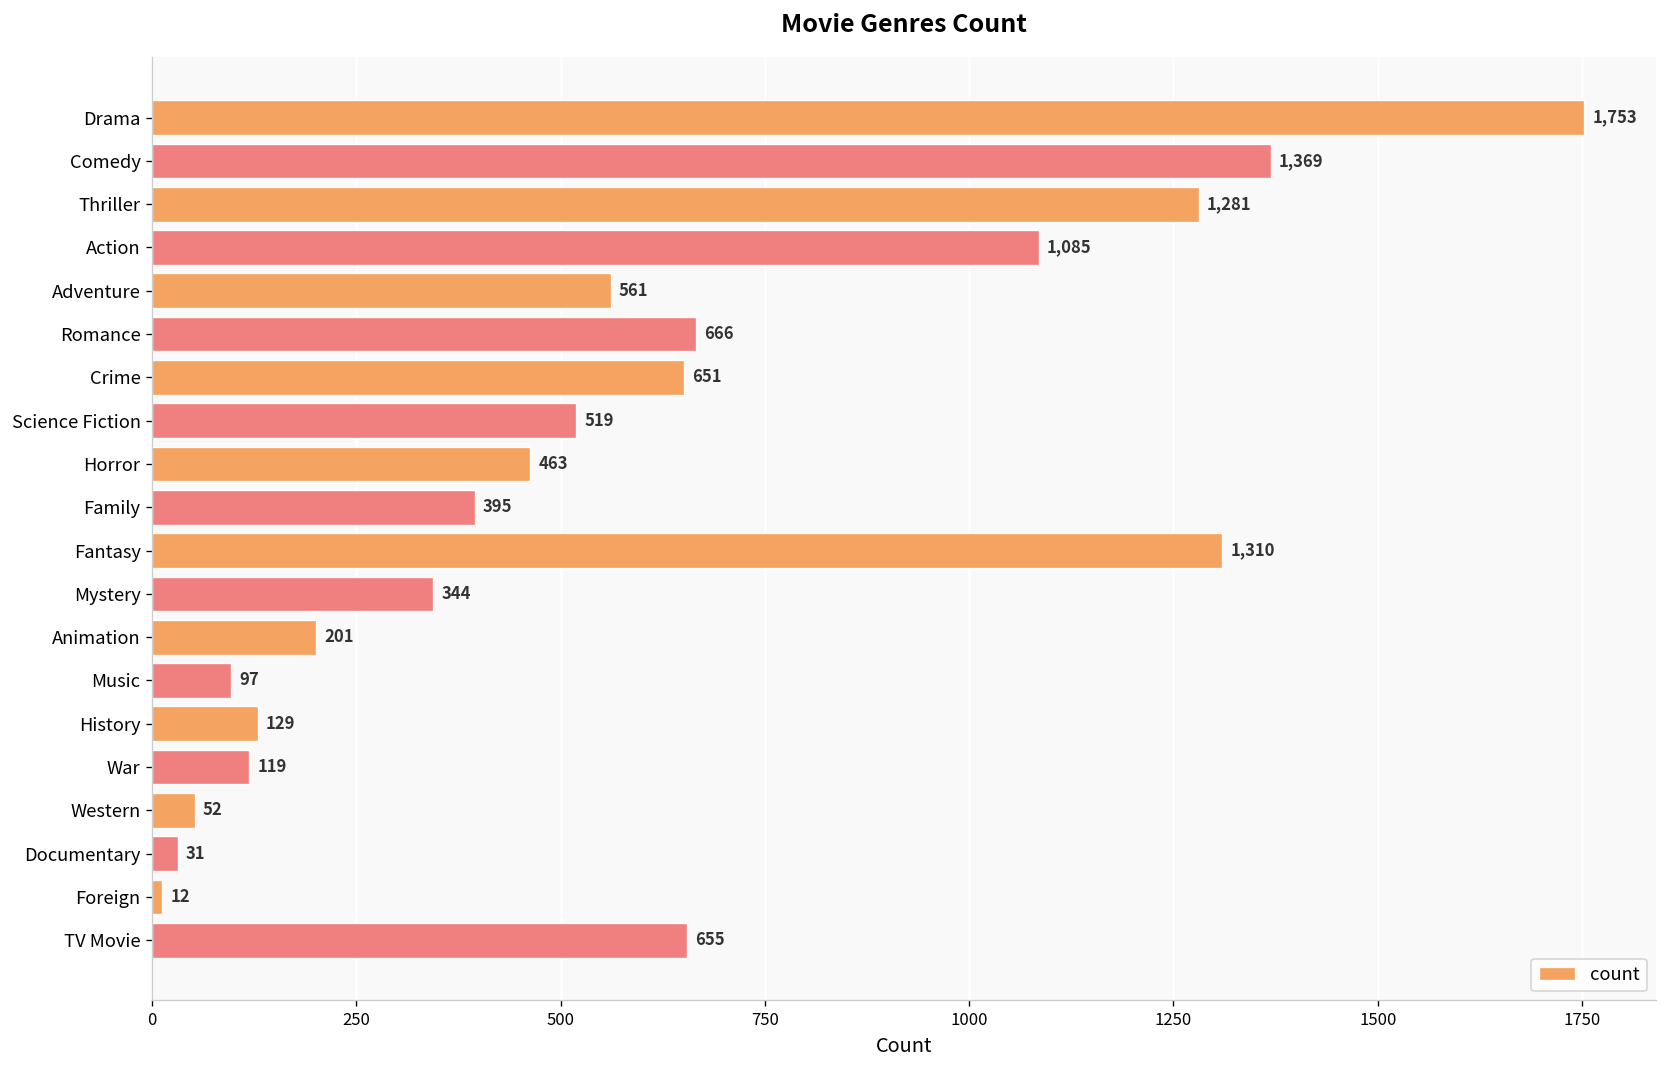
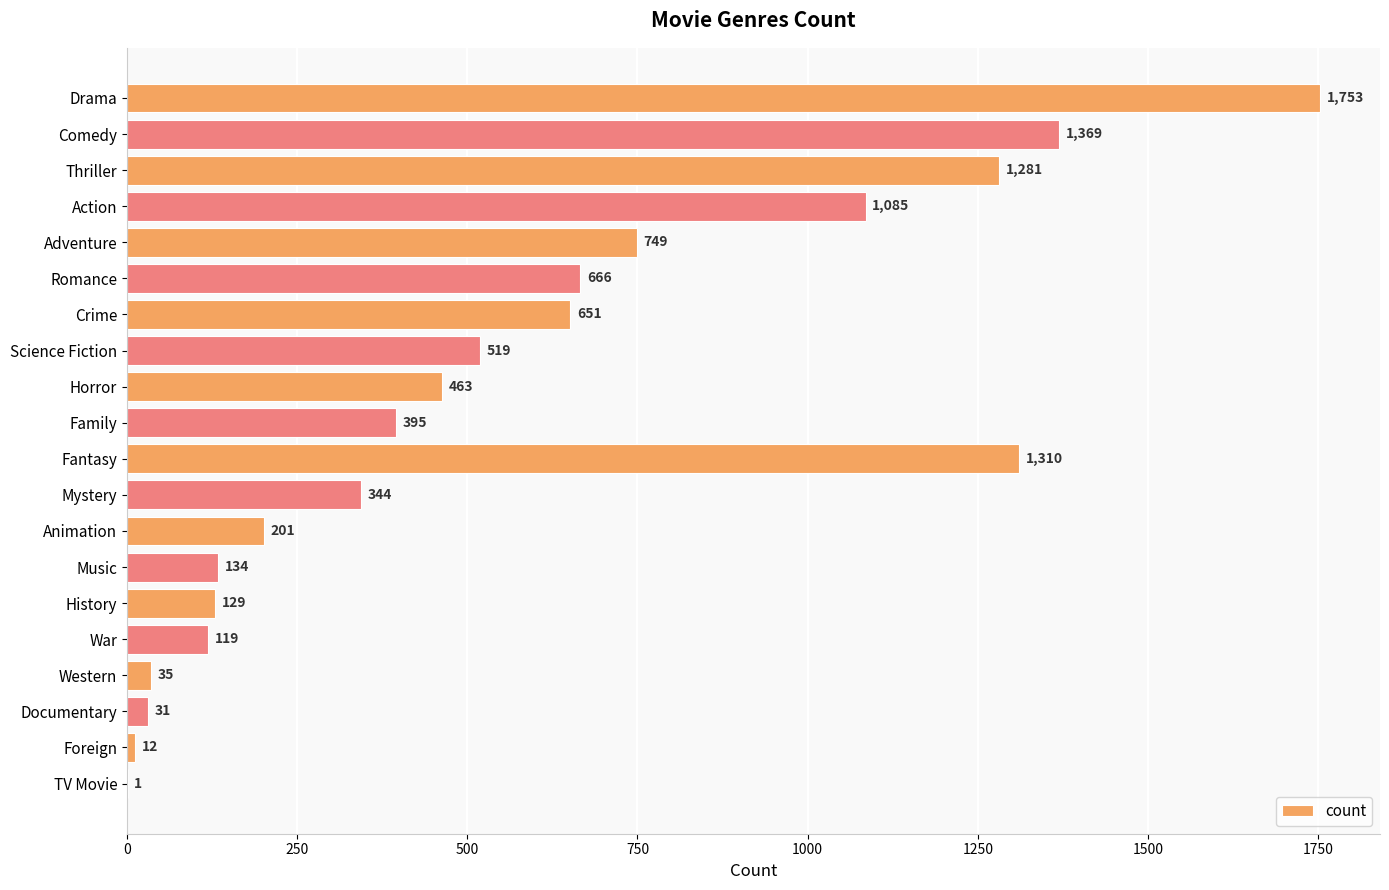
  {
    "Drama": "1,753",
    "Comedy": "1,369",
    "Thriller": "1,281",
    "Action": "1,085",
-   "Adventure": "561",
+   "Adventure": "749",
    "Romance": "666",
    "Crime": "651",
    "Science Fiction": "519",
    "Horror": "463",
    "Family": "395",
    "Fantasy": "1,310",
    "Mystery": "344",
    "Animation": "201",
-   "Music": "97",
+   "Music": "134",
    "History": "129",
    "War": "119",
-   "Western": "52",
+   "Western": "35",
    "Documentary": "31",
    "Foreign": "12",
-   "TV Movie": "655"
+   "TV Movie": "1"
  }
